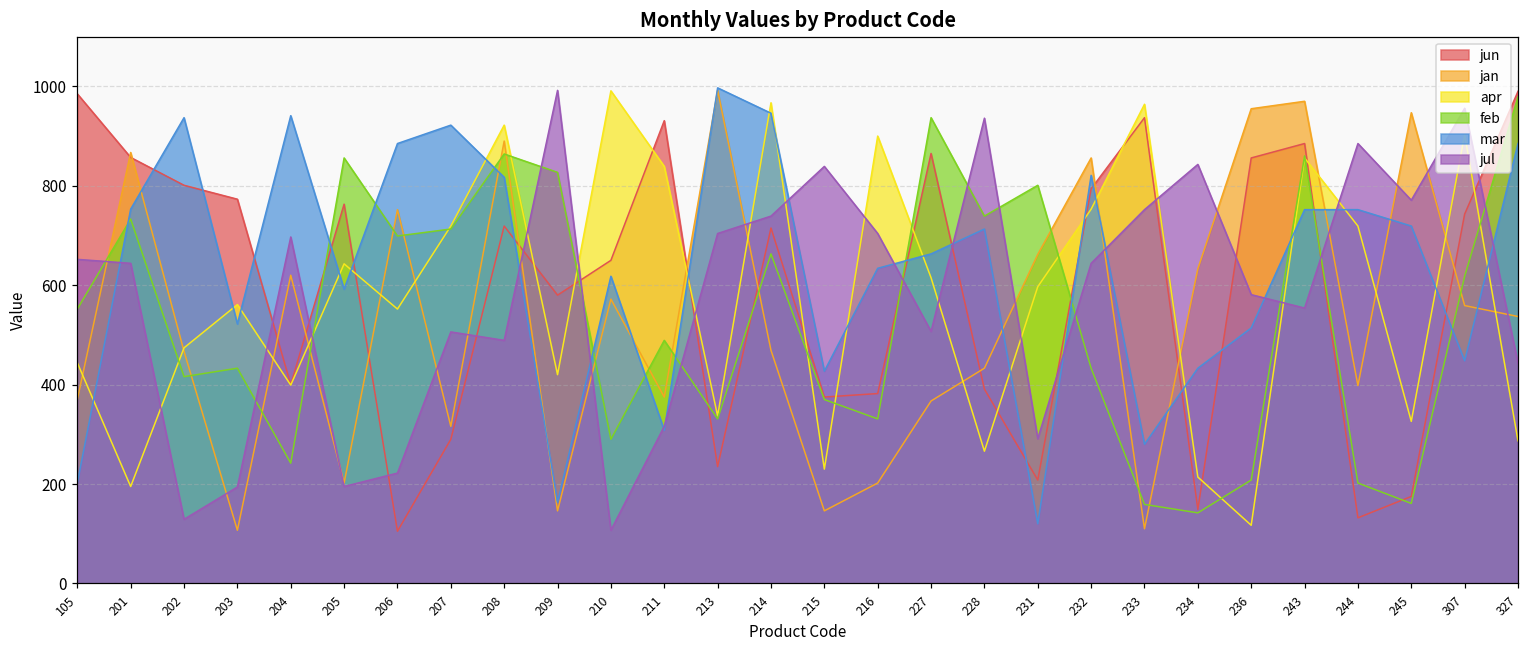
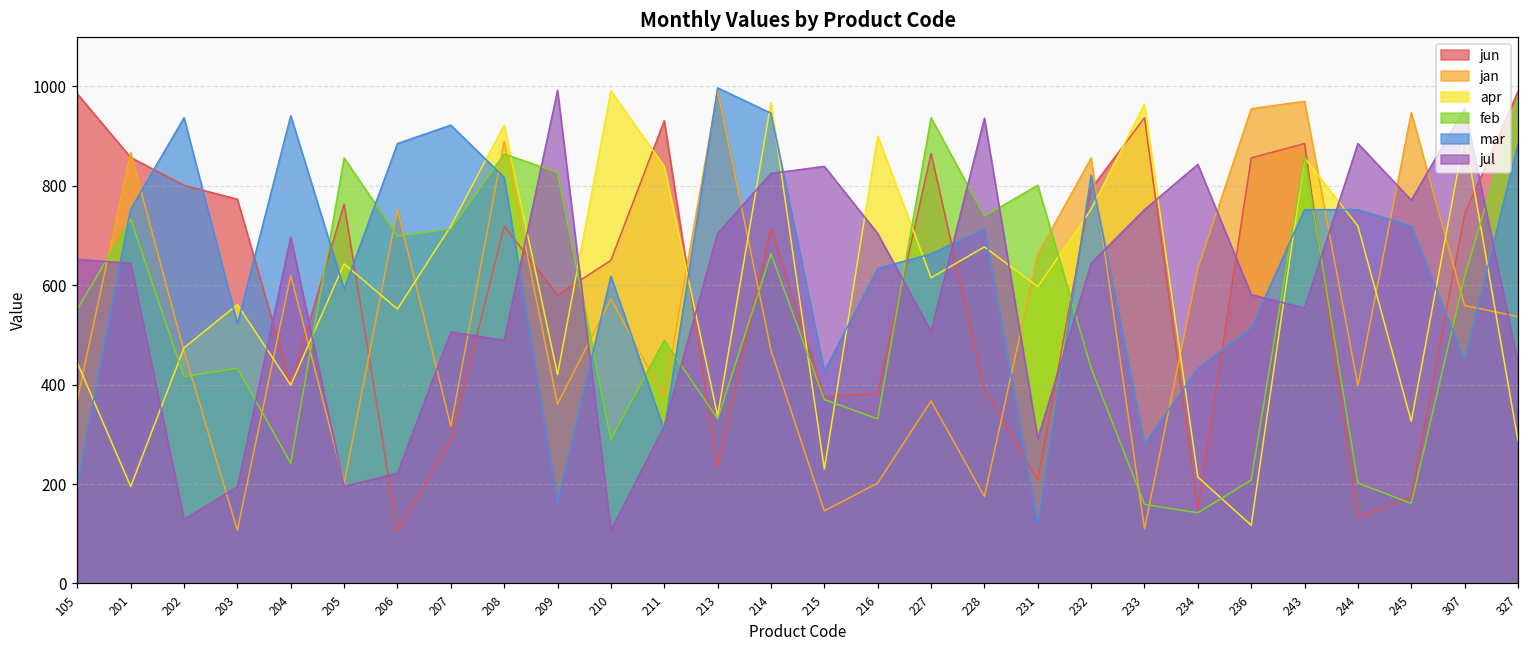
  {
    "jun": {
      "105": 990,
      "201": 860,
      "202": 800,
      "203": 770,
      "205": 760,
      "206": 110,
      "207": 290,
      "208": 720,
      "209": 580,
      "210": 650,
      "211": 930,
      "213": 240,
      "214": 720,
      "216": 380,
      "227": 870,
      "228": 390,
      "231": 210,
      "232": 790,
      "233": 940,
      "234": 150,
      "236": 860,
      "243": 890,
      "244": 130,
      "245": 180,
      "307": 740,
      "327": 990
    },
    "jan": {
      "105": 370,
      "201": 870,
      "202": 470,
      "203": 110,
      "204": 620,
      "205": 200,
      "206": 750,
      "207": 320,
      "208": 890,
-     "209": 150,
+     "209": 360,
      "210": 570,
      "211": 380,
      "214": 470,
      "215": 150,
      "216": 200,
      "227": 370,
-     "228": 430,
+     "228": 180,
      "231": 660,
      "232": 860,
      "233": 110,
      "234": 630,
      "236": 960,
      "243": 970,
      "244": 400,
      "245": 950,
      "307": 560,
      "327": 540
    },
    "apr": {
      "105": 440,
      "201": 200,
      "202": 470,
      "203": 560,
      "205": 640,
      "206": 550,
      "207": 720,
      "208": 920,
      "209": 420,
      "210": 990,
      "211": 840,
      "213": 340,
      "214": 970,
      "215": 230,
      "216": 900,
      "227": 620,
-     "228": 270,
+     "228": 680,
      "231": 600,
      "232": 750,
      "233": 960,
      "234": 210,
      "236": 120,
      "244": 720,
      "245": 330,
      "327": 290
    },
    "feb": {
      "105": 550,
      "201": 730,
      "202": 420,
      "203": 430,
      "204": 240,
      "205": 860,
      "206": 700,
      "207": 710,
      "208": 860,
      "209": 830,
      "210": 290,
      "211": 490,
      "213": 330,
      "214": 660,
      "216": 330,
      "227": 940,
      "228": 740,
      "231": 800,
      "232": 430,
      "233": 160,
      "234": 140,
      "236": 210,
      "244": 200,
      "245": 160,
      "307": 620,
      "327": 980
    },
    "mar": {
      "105": 200,
      "201": 750,
      "202": 940,
      "203": 520,
      "204": 940,
      "205": 590,
      "206": 890,
      "207": 920,
      "208": 820,
      "209": 160,
      "210": 620,
      "211": 310,
      "214": 950,
      "215": 430,
      "216": 630,
      "227": 660,
      "228": 710,
      "231": 120,
      "232": 820,
      "233": 280,
      "234": 430,
      "236": 510,
      "243": 750,
      "244": 750,
      "245": 720,
      "307": 450,
      "327": 890
    },
    "jul": {
      "105": 650,
      "201": 640,
      "202": 130,
      "203": 190,
      "204": 700,
      "205": 200,
      "206": 220,
      "207": 510,
      "208": 490,
      "209": 990,
      "210": 110,
      "211": 320,
      "213": 700,
-     "214": 740,
+     "214": 830,
      "215": 840,
      "216": 700,
      "227": 510,
      "228": 940,
      "231": 290,
      "232": 640,
      "233": 750,
      "234": 840,
      "236": 580,
      "243": 550,
      "244": 890,
      "245": 770,
      "327": 440
    }
  }
